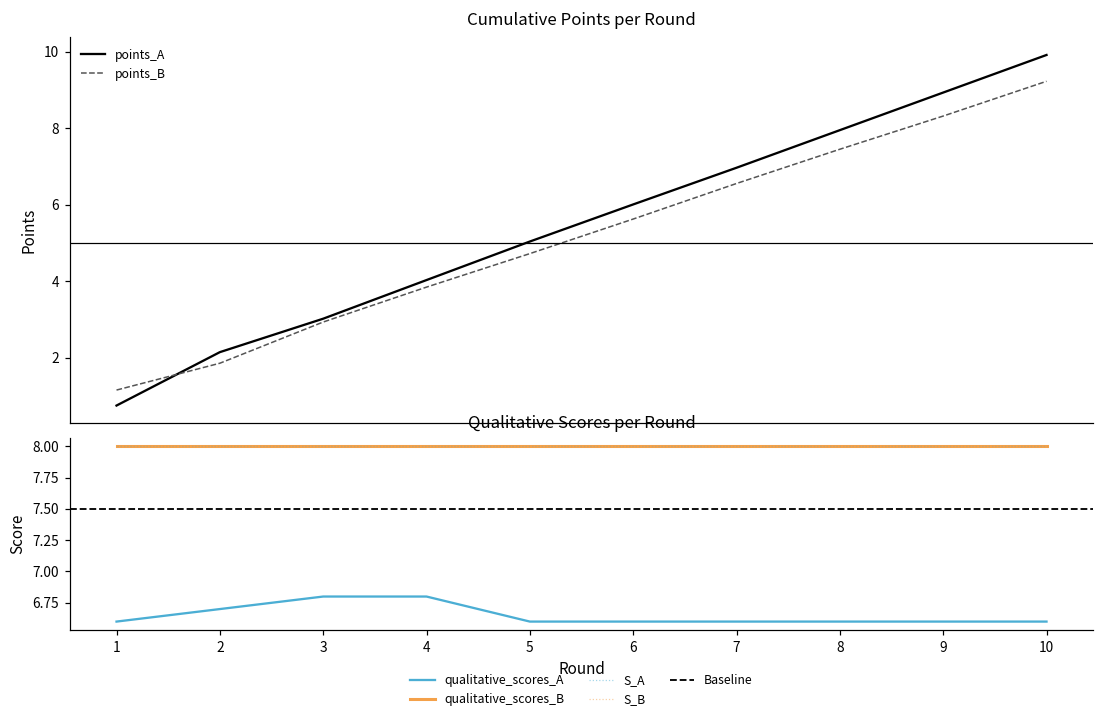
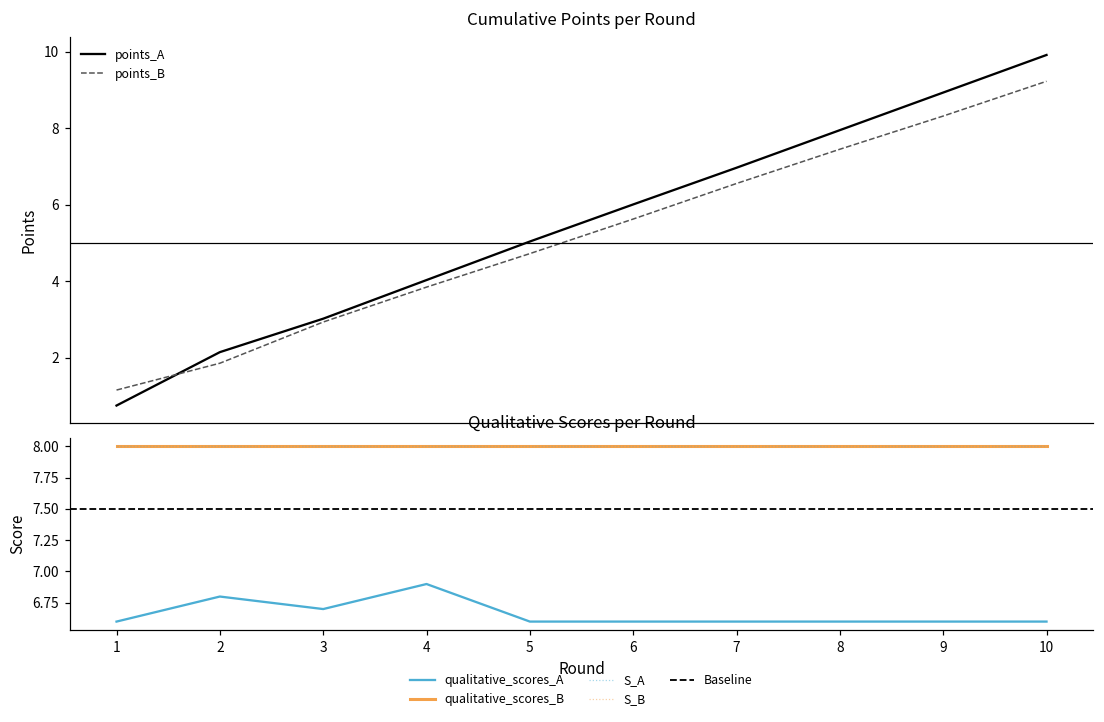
  {
    "Qualitative Scores per Round": {
      "qualitative_scores_A": {
        "1": 6.6,
-       "2": 6.7,
-       "3": 6.8,
-       "4": 6.8,
+       "2": 6.8,
+       "3": 6.7,
+       "4": 6.9,
        "5": 6.6,
        "6": 6.6,
        "7": 6.6,
        "8": 6.6,
        "9": 6.6,
        "10": 6.6
      },
      "S_B": {
        "1": 8.0,
        "2": 8.0,
        "3": 8.0,
        "4": 8.0,
        "5": 8.0,
        "6": 8.0,
        "7": 8.0,
        "8": 8.0,
        "9": 8.0,
        "10": 8.0
      }
    }
  }
